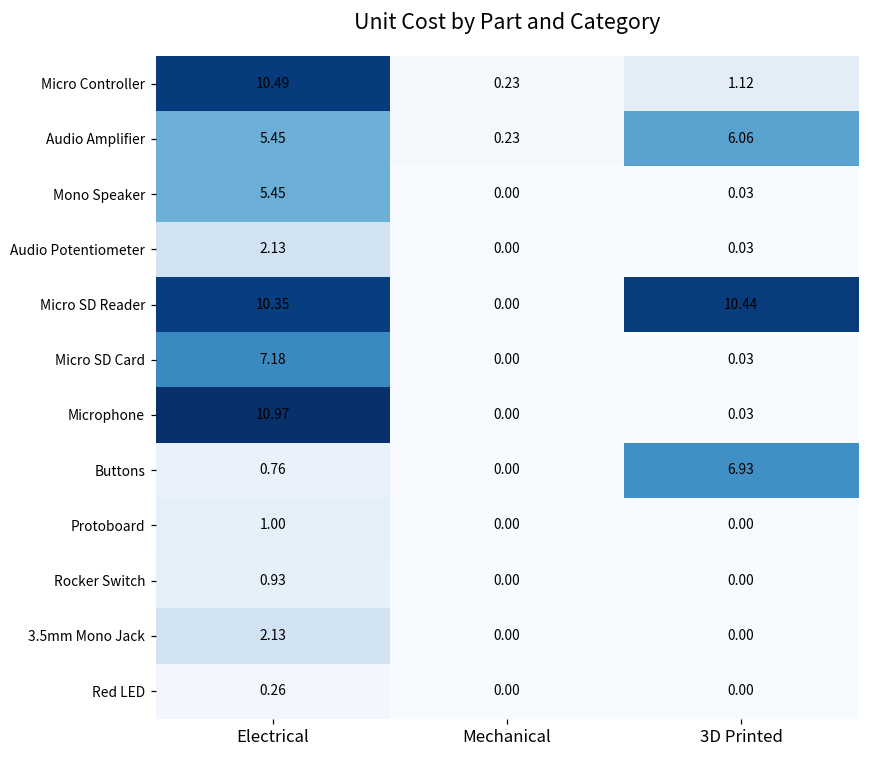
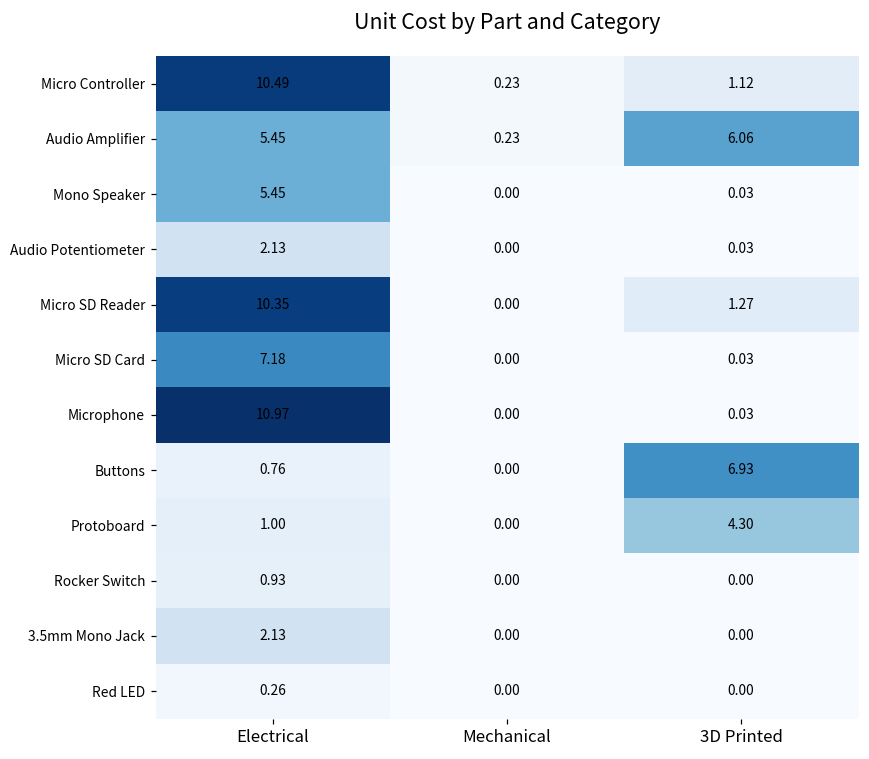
  {
    "Micro Controller": {
      "Electrical": 10.49,
      "Mechanical": 0.23,
      "3D Printed": 1.12
    },
    "Audio Amplifier": {
      "Electrical": 5.45,
      "Mechanical": 0.23,
      "3D Printed": 6.06
    },
    "Mono Speaker": {
      "Electrical": 5.45,
      "Mechanical": 0.00,
      "3D Printed": 0.03
    },
    "Audio Potentiometer": {
      "Electrical": 2.13,
      "Mechanical": 0.00,
      "3D Printed": 0.03
    },
    "Micro SD Reader": {
      "Electrical": 10.35,
      "Mechanical": 0.00,
-     "3D Printed": 10.44
+     "3D Printed": 1.27
    },
    "Micro SD Card": {
      "Electrical": 7.18,
      "Mechanical": 0.00,
      "3D Printed": 0.03
    },
    "Microphone": {
      "Electrical": 10.97,
      "Mechanical": 0.00,
      "3D Printed": 0.03
    },
    "Buttons": {
      "Electrical": 0.76,
      "Mechanical": 0.00,
      "3D Printed": 6.93
    },
    "Protoboard": {
      "Electrical": 1.00,
      "Mechanical": 0.00,
-     "3D Printed": 0.00
+     "3D Printed": 4.30
    },
    "Rocker Switch": {
      "Electrical": 0.93,
      "Mechanical": 0.00,
      "3D Printed": 0.00
    },
    "3.5mm Mono Jack": {
      "Electrical": 2.13,
      "Mechanical": 0.00,
      "3D Printed": 0.00
    },
    "Red LED": {
      "Electrical": 0.26,
      "Mechanical": 0.00,
      "3D Printed": 0.00
    }
  }
